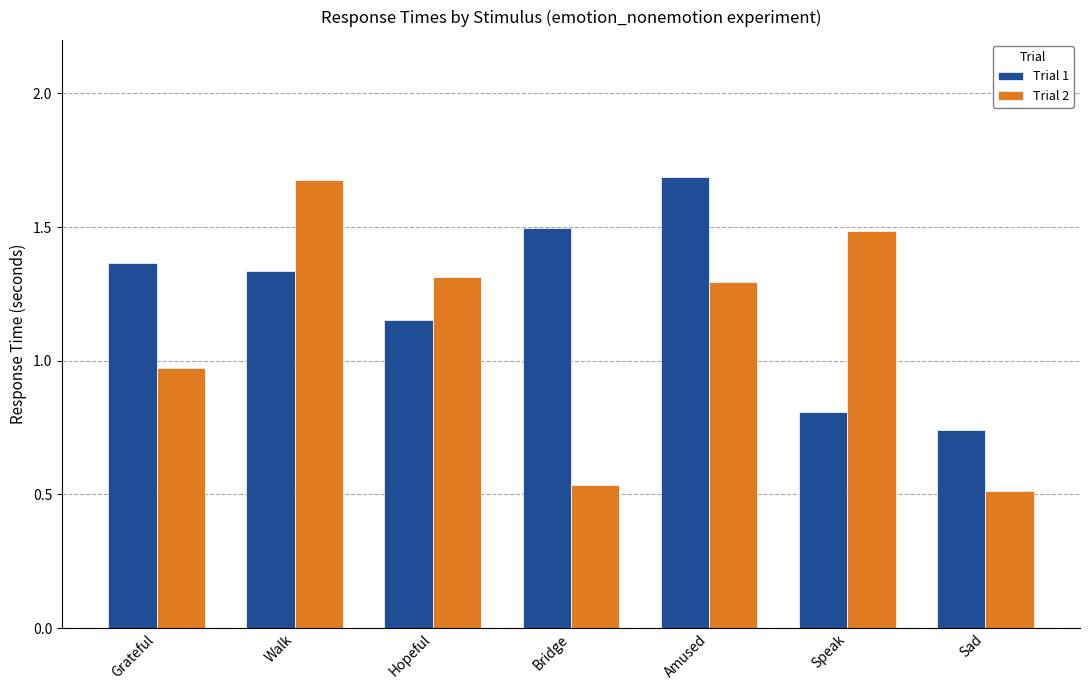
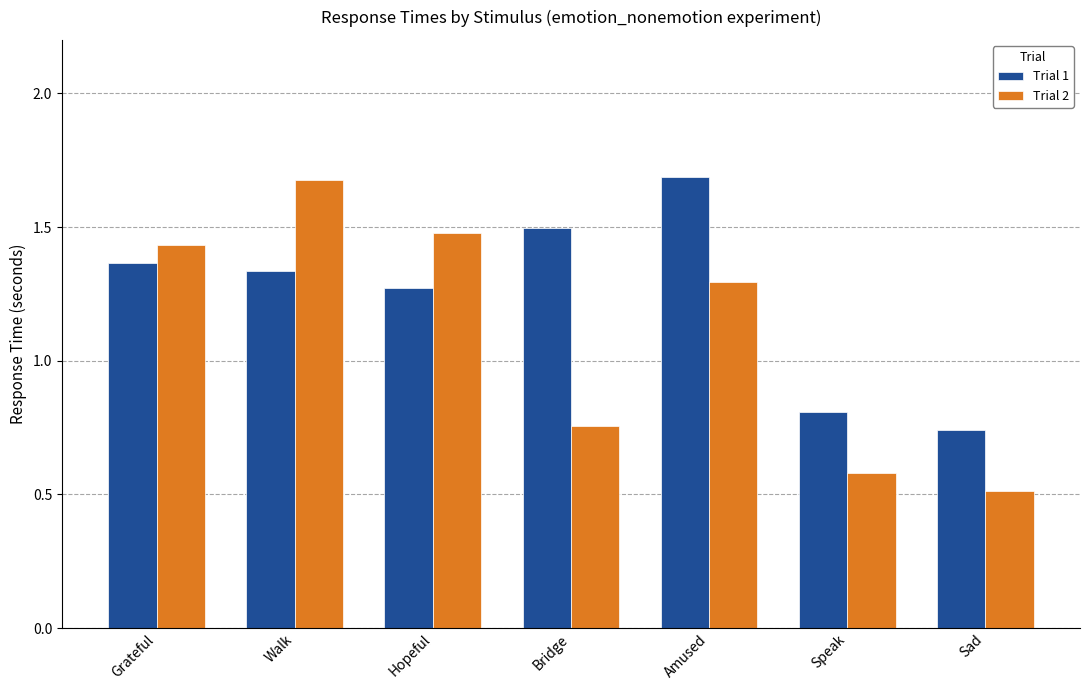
  {
    "Trial 1": {
      "Grateful": 1.37,
      "Walk": 1.34,
-     "Hopeful": 1.15,
+     "Hopeful": 1.27,
      "Bridge": 1.50,
      "Amused": 1.69,
      "Speak": 0.81,
      "Sad": 0.74
    },
    "Trial 2": {
-     "Grateful": 0.97,
+     "Grateful": 1.43,
      "Walk": 1.67,
-     "Hopeful": 1.31,
-     "Bridge": 0.53,
+     "Hopeful": 1.48,
+     "Bridge": 0.76,
      "Amused": 1.29,
-     "Speak": 1.48,
+     "Speak": 0.58,
      "Sad": 0.51
    }
  }
